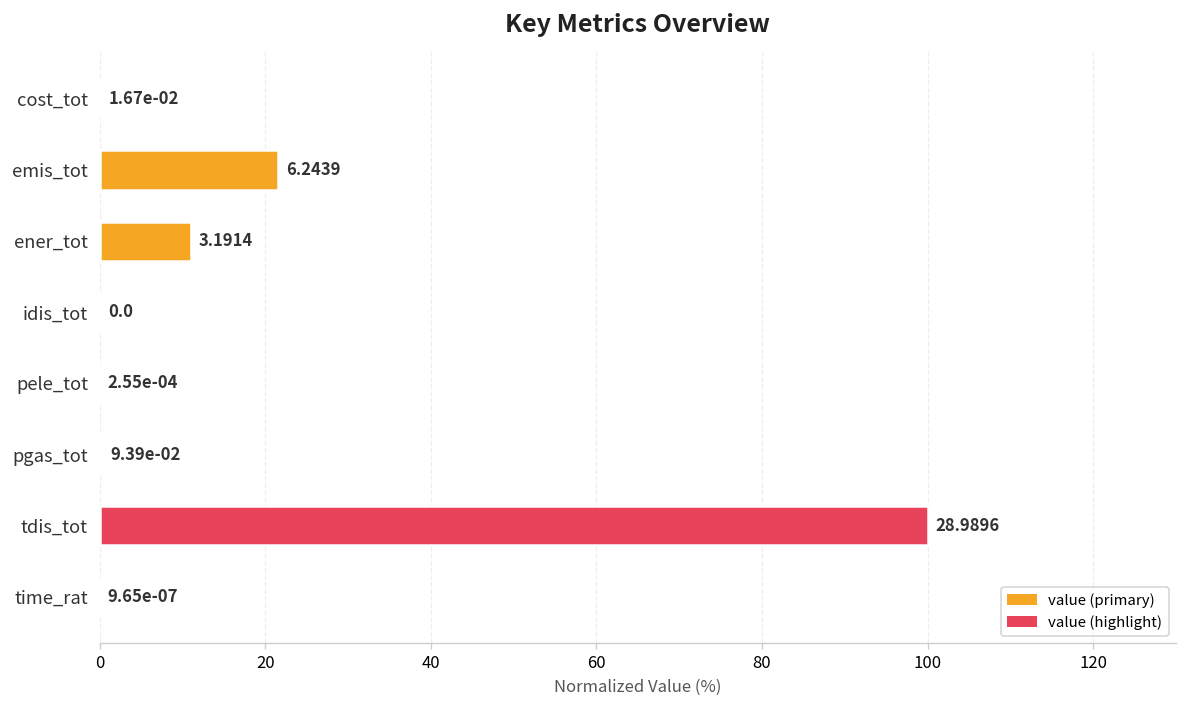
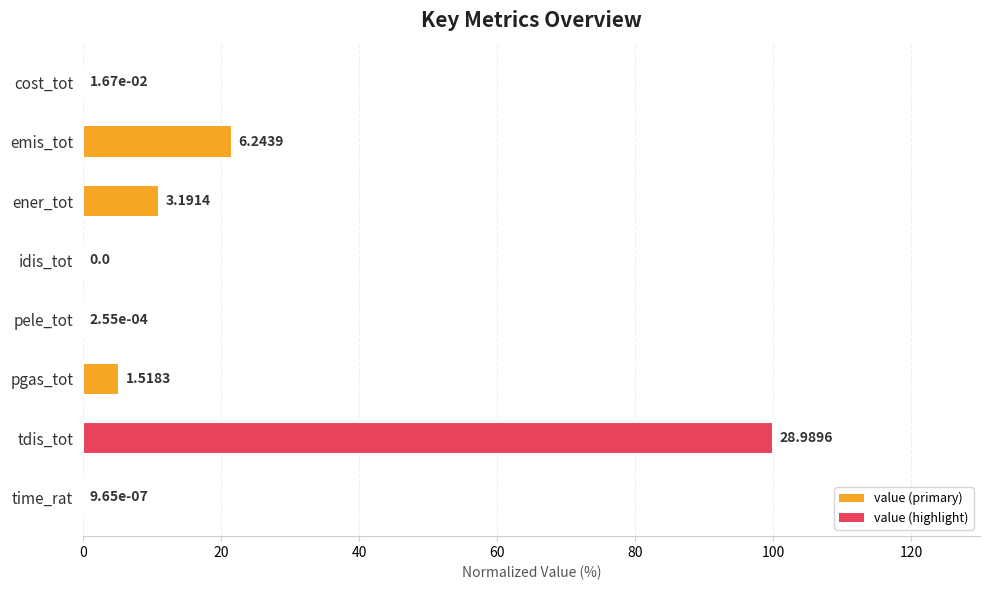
  {
    "cost_tot": "1.67e-02",
    "idis_tot": "0.0",
    "pele_tot": "2.55e-04",
-   "pgas_tot": "9.39e-02",
+   "pgas_tot": "1.5183",
    "time_rat": "9.65e-07"
  }
